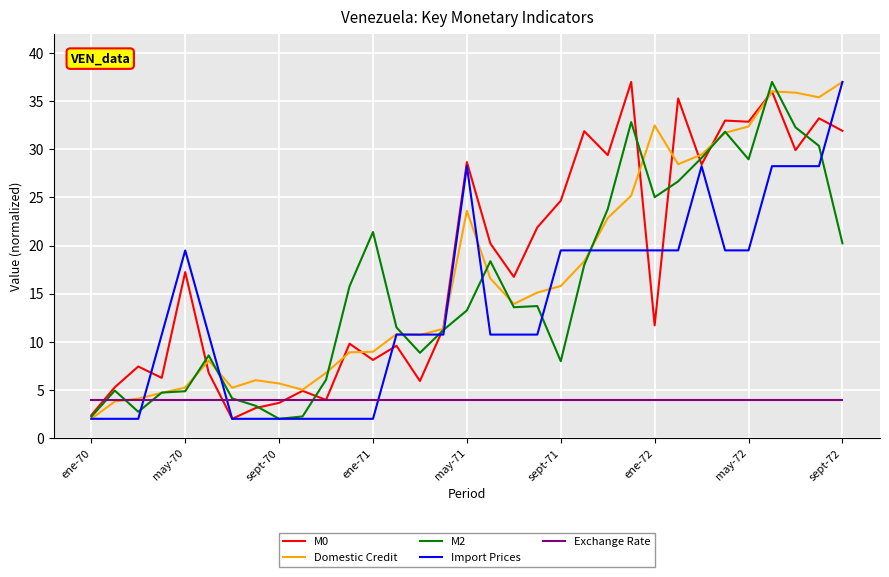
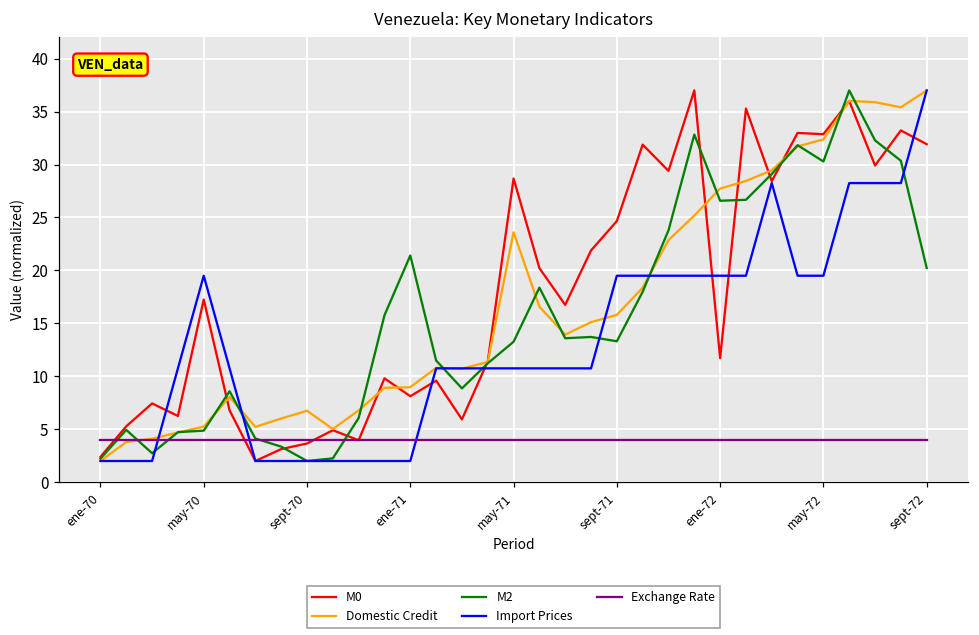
  {
    "M0": {
      "may-70": 17,
      "sept-70": 4,
      "ene-71": 8,
      "may-71": 29,
      "sept-71": 25,
      "ene-72": 12,
      "may-72": 33,
      "sept-72": 32
    },
    "Domestic Credit": {
      "may-70": 5,
-     "sept-70": 6,
+     "sept-70": 7,
      "ene-71": 9,
      "may-71": 24,
      "sept-71": 16,
-     "ene-72": 32,
+     "ene-72": 28,
      "may-72": 32
    },
    "M2": {
      "may-70": 5,
      "ene-71": 21,
      "may-71": 13,
-     "sept-71": 8,
-     "ene-72": 25,
-     "may-72": 29,
+     "sept-71": 13,
+     "ene-72": 27,
+     "may-72": 30,
      "sept-72": 20
    },
    "Import Prices": {
      "may-70": 20,
      "ene-71": 2,
-     "may-71": 28,
+     "may-71": 11,
      "sept-71": 20,
      "ene-72": 20,
      "may-72": 20
    },
    "Exchange Rate": {
      "ene-70": 4,
      "may-70": 4,
      "sept-70": 4,
      "ene-71": 4,
      "may-71": 4,
      "sept-71": 4,
      "ene-72": 4,
      "may-72": 4,
      "sept-72": 4
    }
  }
